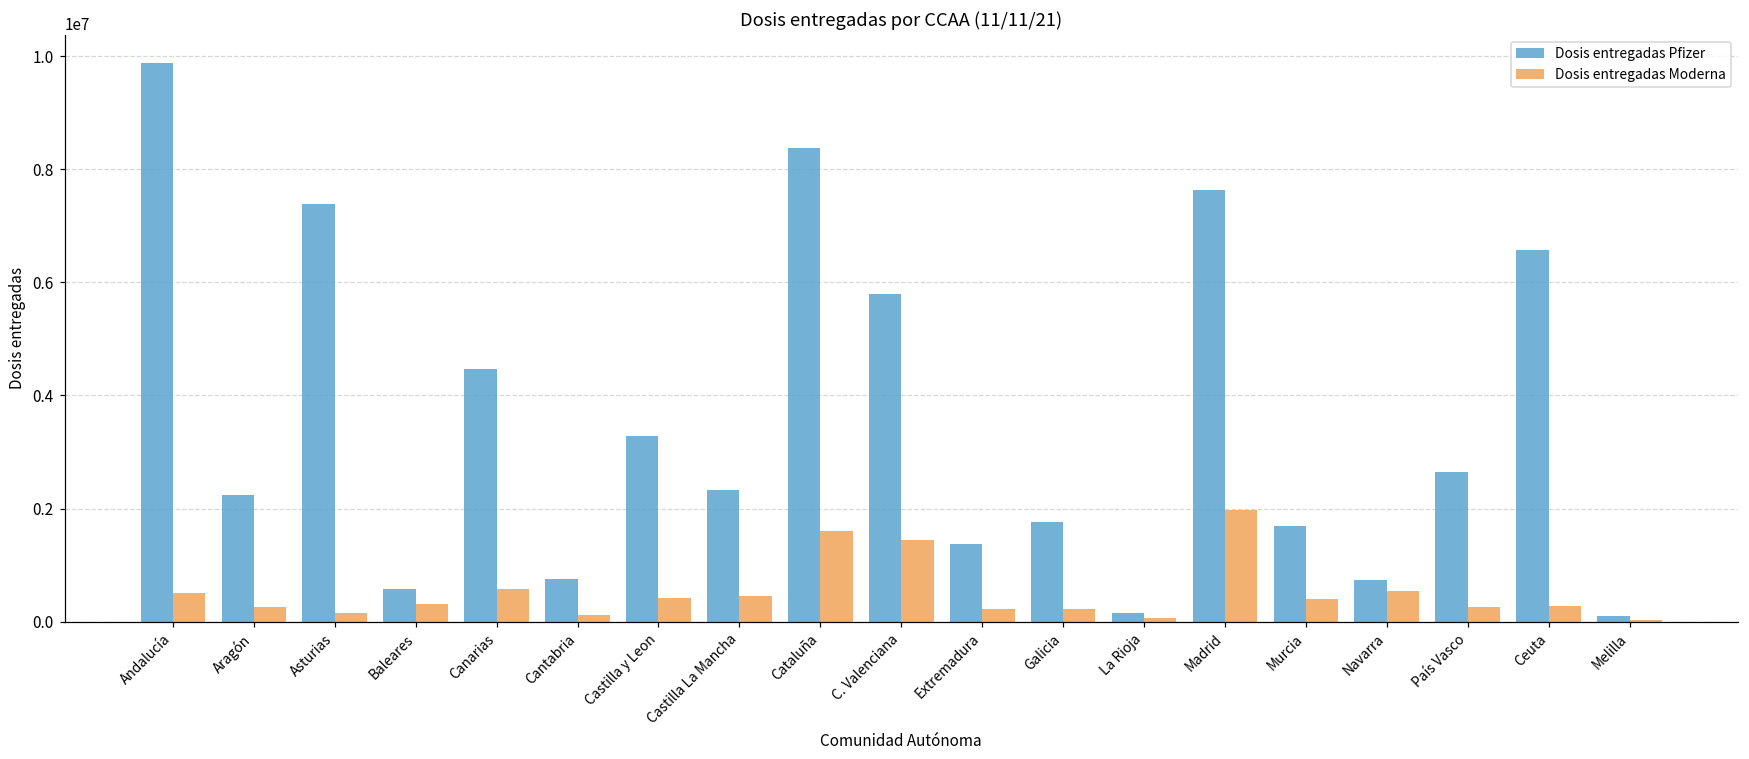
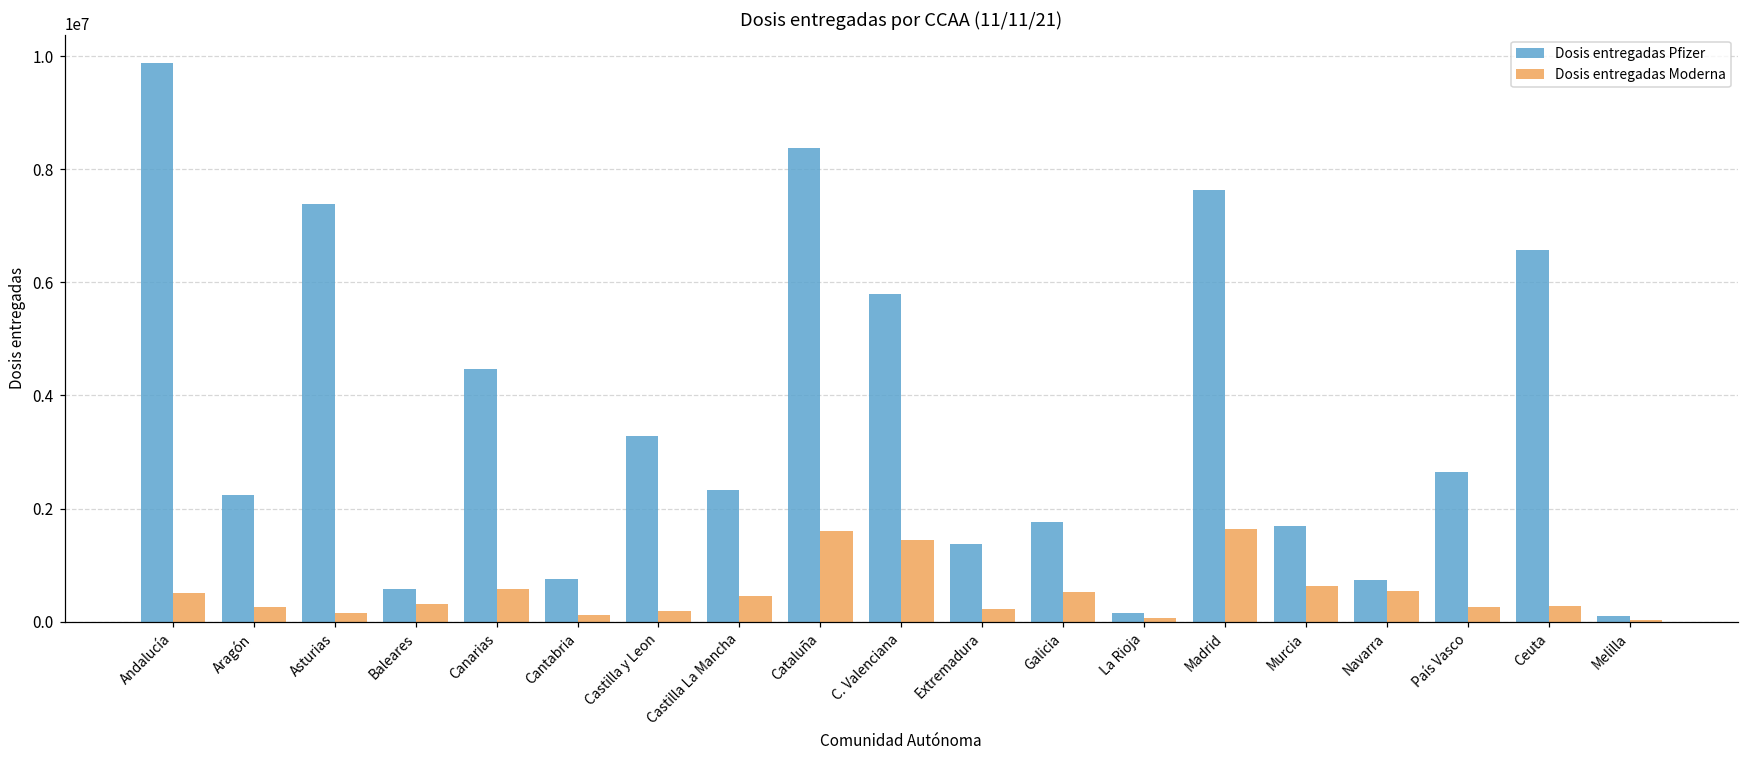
  {
    "Dosis entregadas Pfizer": {
      "Andalucía": 9900000,
      "Aragón": 2200000,
      "Asturias": 7400000,
      "Baleares": 600000,
      "Canarias": 4500000,
      "Cantabria": 700000,
      "Castilla y Leon": 3300000,
      "Castilla La Mancha": 2300000,
      "Cataluña": 8400000,
      "C. Valenciana": 5800000,
      "Extremadura": 1400000,
      "Galicia": 1800000,
      "La Rioja": 200000,
      "Madrid": 7600000,
      "Murcia": 1700000,
      "Navarra": 700000,
      "País Vasco": 2600000,
      "Ceuta": 6600000,
      "Melilla": 100000
    },
    "Dosis entregadas Moderna": {
      "Andalucía": 500000,
      "Aragón": 300000,
      "Asturias": 200000,
      "Baleares": 300000,
      "Canarias": 600000,
      "Cantabria": 100000,
-     "Castilla y Leon": 400000,
+     "Castilla y Leon": 200000,
      "Castilla La Mancha": 400000,
      "Cataluña": 1600000,
      "C. Valenciana": 1400000,
      "Extremadura": 200000,
-     "Galicia": 200000,
+     "Galicia": 500000,
      "La Rioja": 100000,
-     "Madrid": 2000000,
-     "Murcia": 400000,
+     "Madrid": 1600000,
+     "Murcia": 600000,
      "Navarra": 500000,
      "País Vasco": 300000,
      "Ceuta": 300000
    }
  }
